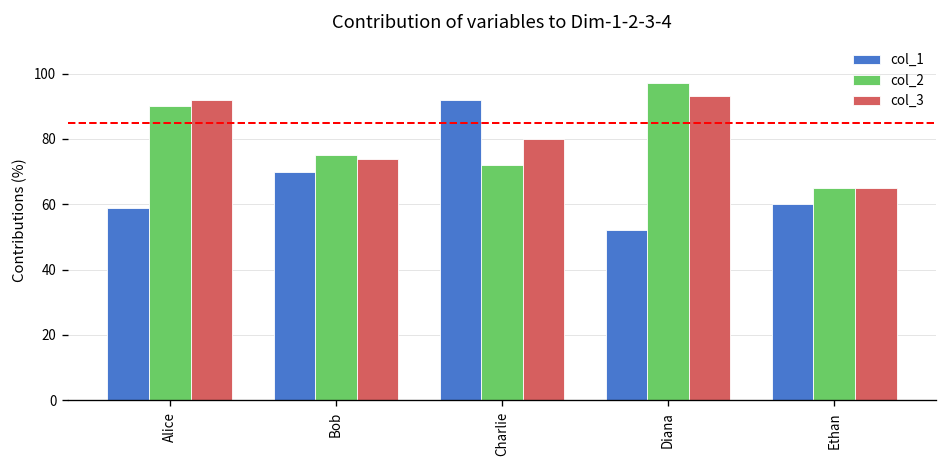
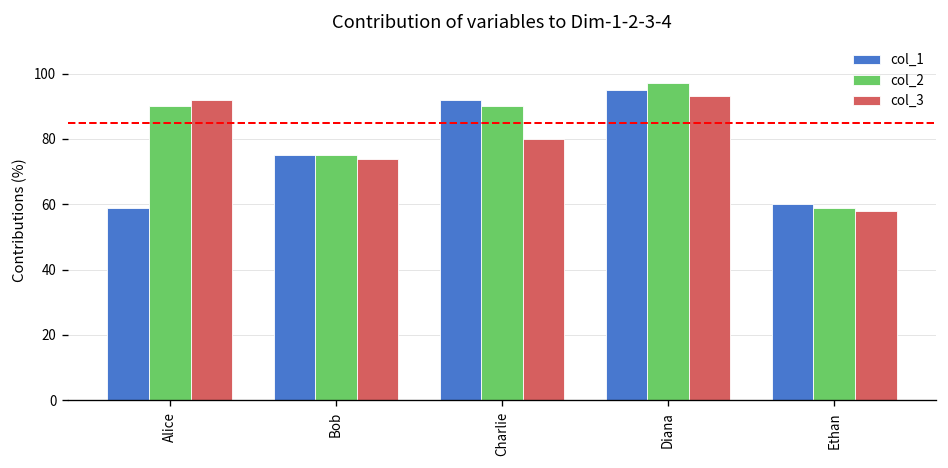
  {
    "col_1": {
      "Alice": 59,
-     "Bob": 70,
+     "Bob": 75,
      "Charlie": 92,
-     "Diana": 52,
+     "Diana": 95,
      "Ethan": 60
    },
    "col_2": {
      "Alice": 90,
      "Bob": 75,
-     "Charlie": 72,
+     "Charlie": 90,
      "Diana": 97,
-     "Ethan": 65
+     "Ethan": 59
    },
    "col_3": {
      "Alice": 92,
      "Bob": 74,
      "Charlie": 80,
      "Diana": 93,
-     "Ethan": 65
+     "Ethan": 58
    }
  }
